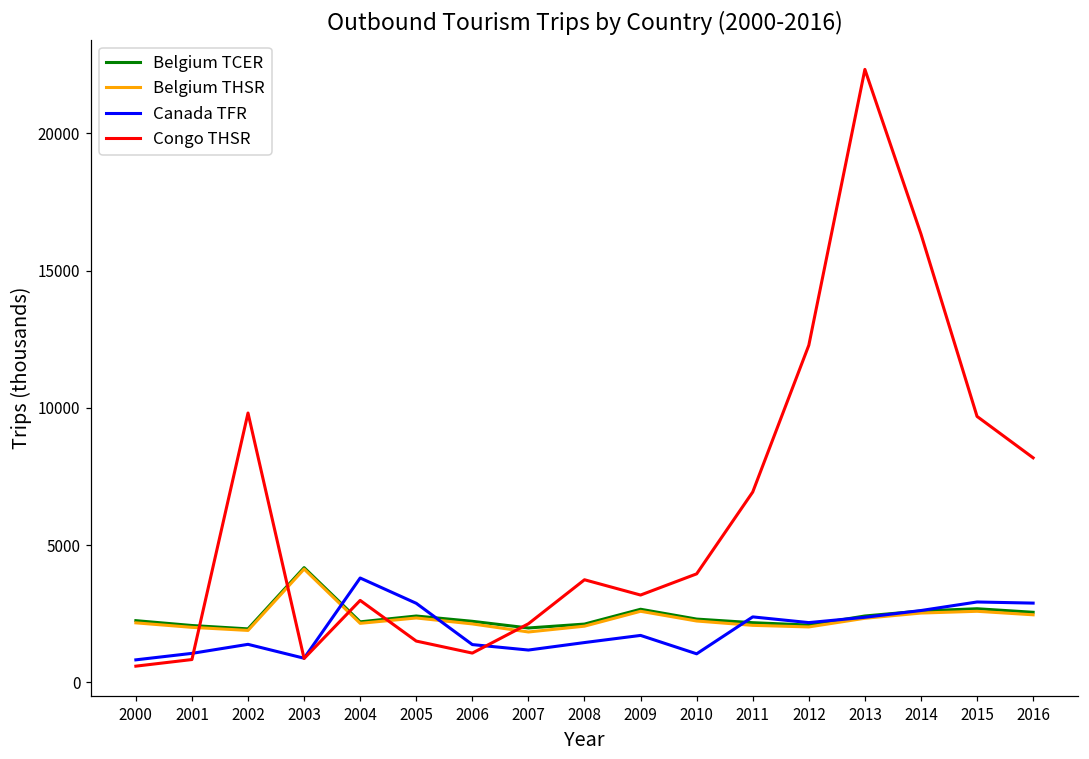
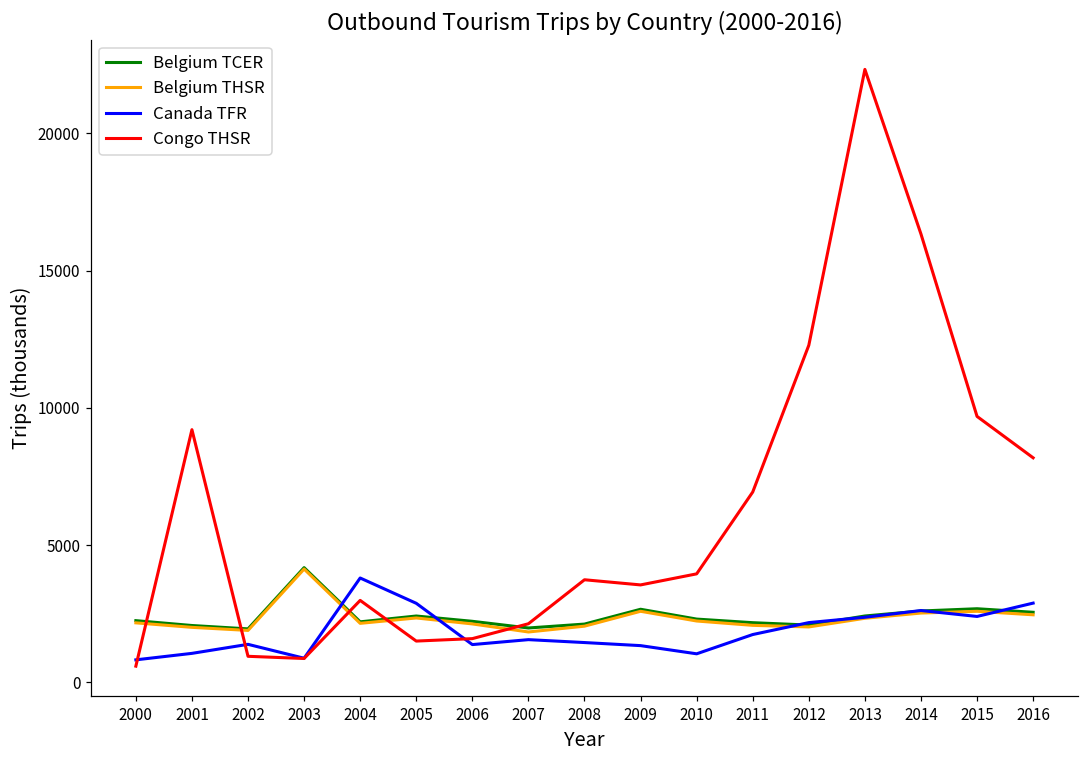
  {
    "Belgium TCER": {
      "2007": 2000
    },
    "Belgium THSR": {
      "2007": 1800
    },
    "Canada TFR": {
      "2000": 800,
      "2001": 1100,
      "2002": 1400,
      "2004": 3800,
      "2005": 2900,
      "2006": 1400,
-     "2007": 1200,
+     "2007": 1600,
      "2008": 1500,
-     "2009": 1700,
+     "2009": 1300,
      "2010": 1000,
-     "2011": 2400,
-     "2015": 2900,
+     "2011": 1700,
+     "2015": 2400,
      "2016": 2900
    },
    "Congo THSR": {
      "2000": 600,
-     "2001": 800,
-     "2002": 9800,
+     "2001": 9200,
+     "2002": 1000,
      "2004": 3000,
      "2005": 1500,
-     "2006": 1100,
+     "2006": 1600,
      "2007": 2100,
      "2008": 3700,
-     "2009": 3200,
+     "2009": 3600,
      "2010": 4000,
      "2011": 6900,
      "2012": 12300,
      "2013": 22300,
      "2014": 16300,
      "2015": 9700,
      "2016": 8200
    }
  }
